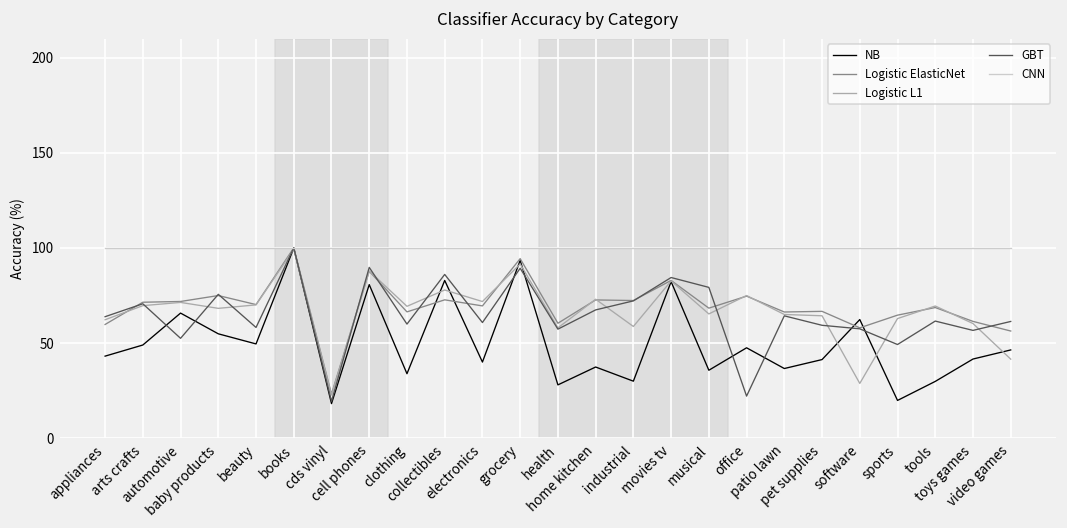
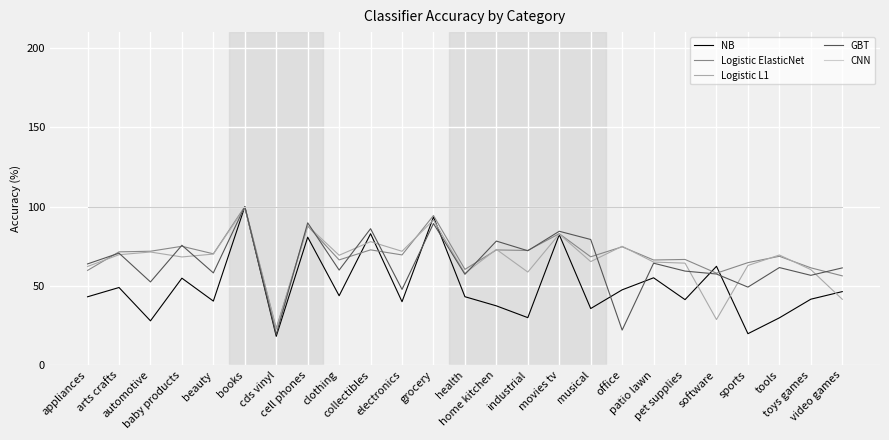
  {
    "NB": {
      "appliances": 43,
      "arts crafts": 49,
-     "automotive": 66,
+     "automotive": 28,
      "baby products": 55,
-     "beauty": 50,
+     "beauty": 40,
      "cell phones": 81,
-     "clothing": 34,
+     "clothing": 44,
      "collectibles": 83,
      "electronics": 40,
-     "health": 28,
+     "health": 43,
      "home kitchen": 37,
      "industrial": 30,
      "musical": 36,
      "office": 47,
-     "patio lawn": 37,
+     "patio lawn": 55,
      "pet supplies": 41,
      "software": 62,
      "sports": 20,
      "tools": 30,
      "toys games": 42,
      "video games": 46
    },
    "GBT": {
      "appliances": 64,
      "automotive": 52,
      "beauty": 58,
      "cell phones": 90,
      "clothing": 60,
      "collectibles": 86,
-     "electronics": 61,
+     "electronics": 48,
      "grocery": 89,
-     "home kitchen": 67,
+     "home kitchen": 78,
      "musical": 79,
      "office": 22,
      "pet supplies": 59,
      "sports": 49,
      "tools": 62,
      "toys games": 57,
      "video games": 61
    }
  }
